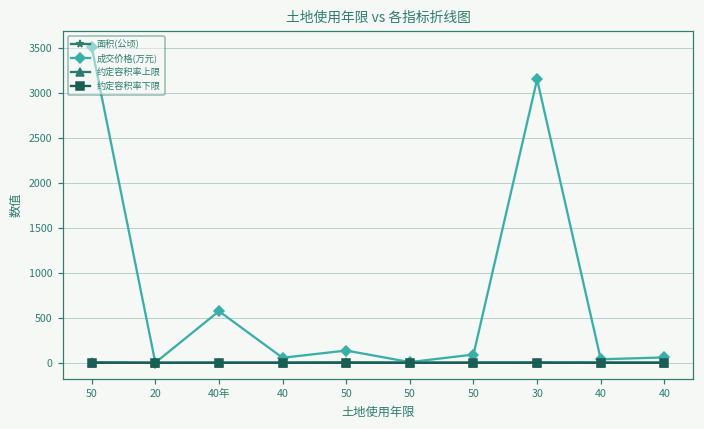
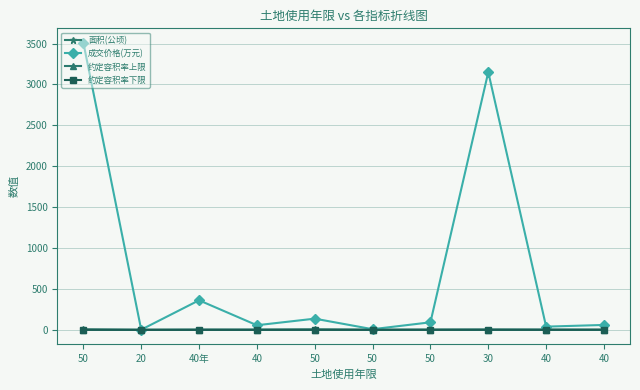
  {
    "成交价格(万元)": {
-     "40年": 600,
+     "40年": 400,
      "30": 3100
    }
  }
